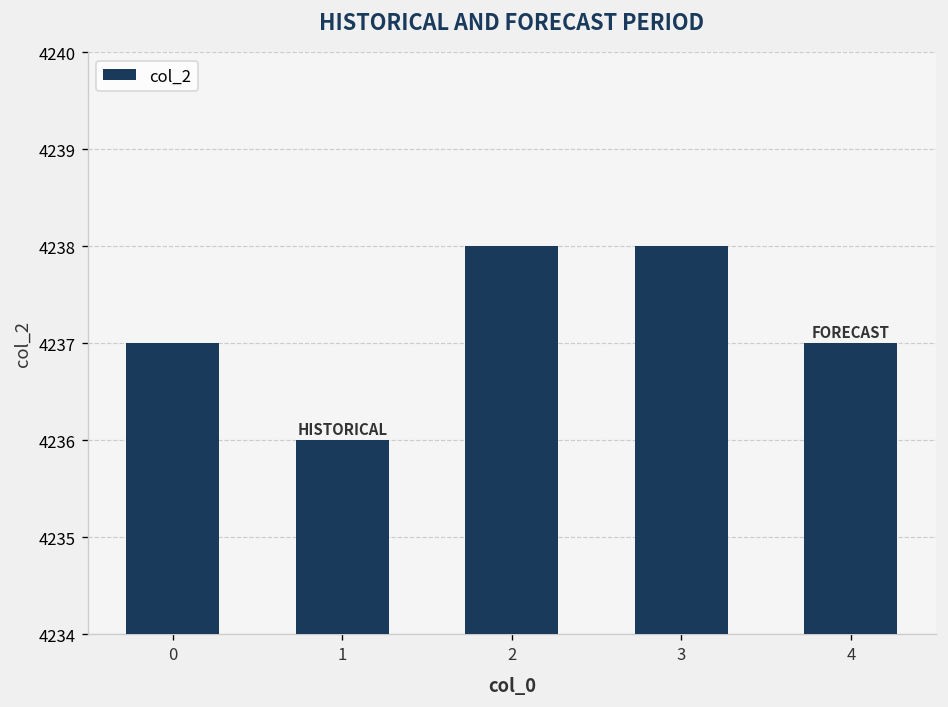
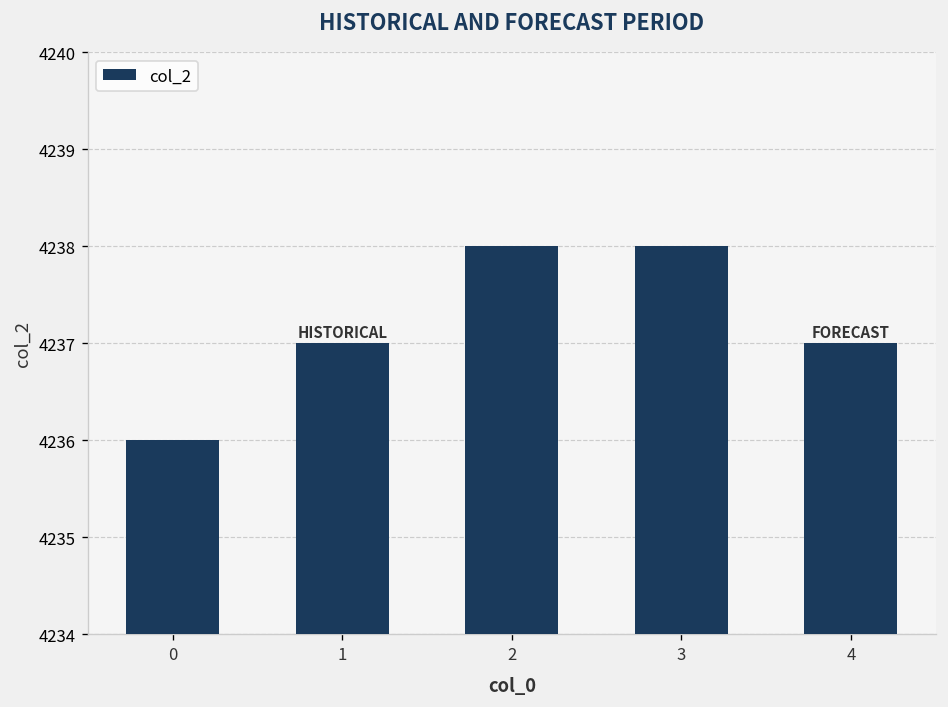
  {
-   "0": 4237,
-   "1": 4236,
+   "0": 4236,
+   "1": 4237,
    "2": 4238,
    "3": 4238,
    "4": 4237
  }
